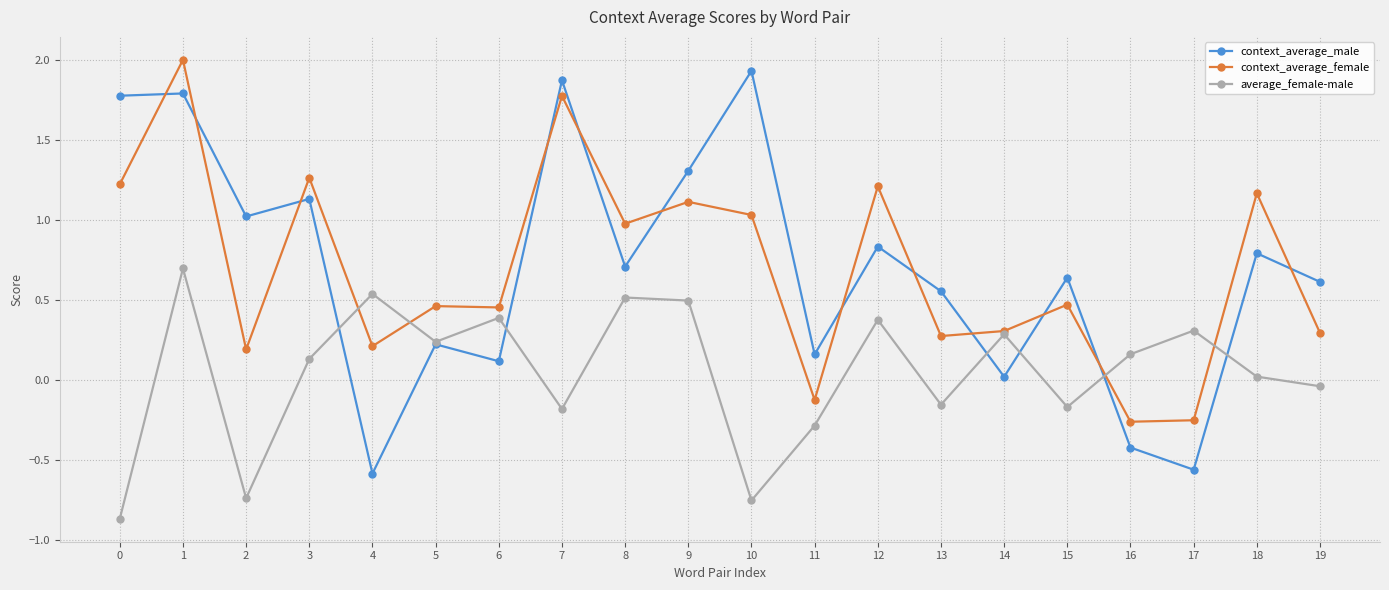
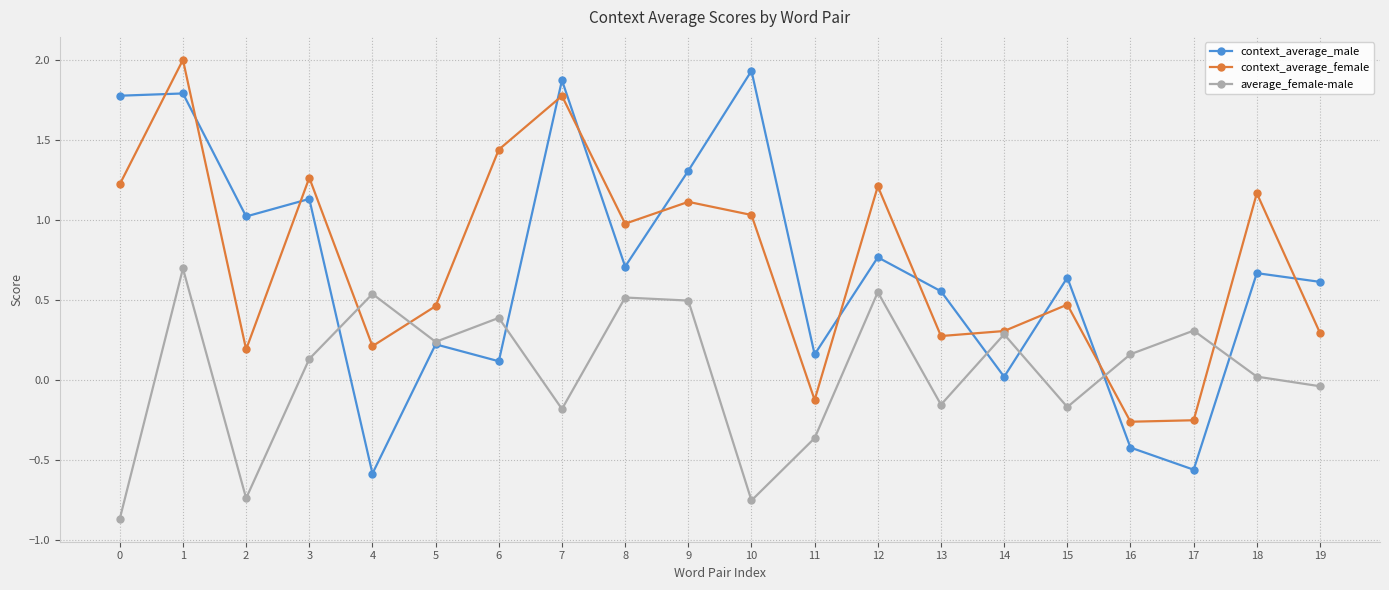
  {
    "context_average_male": {
      "0": 1.78,
      "1": 1.79,
      "2": 1.02,
      "3": 1.13,
      "4": -0.58,
      "6": 0.12,
      "7": 1.88,
      "8": 0.71,
      "9": 1.31,
      "10": 1.93,
      "11": 0.16,
-     "12": 0.84,
+     "12": 0.77,
      "13": 0.56,
      "14": 0.02,
      "15": 0.64,
      "16": -0.42,
      "17": -0.56,
-     "18": 0.79,
+     "18": 0.67,
      "19": 0.61
    },
    "context_average_female": {
      "0": 1.22,
      "1": 2.00,
      "2": 0.19,
      "3": 1.27,
      "4": 0.21,
      "5": 0.46,
-     "6": 0.45,
+     "6": 1.44,
      "7": 1.78,
      "8": 0.98,
      "9": 1.11,
      "10": 1.03,
      "11": -0.12,
      "12": 1.21,
      "13": 0.28,
      "14": 0.31,
      "15": 0.47,
      "16": -0.26,
      "17": -0.25,
      "18": 1.17,
      "19": 0.29
    },
    "average_female-male": {
      "0": -0.87,
      "1": 0.70,
      "2": -0.74,
      "3": 0.13,
      "4": 0.54,
      "6": 0.39,
      "7": -0.18,
      "8": 0.52,
      "9": 0.50,
      "10": -0.75,
-     "11": -0.28,
-     "12": 0.38,
+     "11": -0.36,
+     "12": 0.55,
      "13": -0.15,
      "14": 0.29,
      "15": -0.17,
      "16": 0.16,
      "17": 0.31,
      "18": 0.02,
      "19": -0.04
    }
  }
